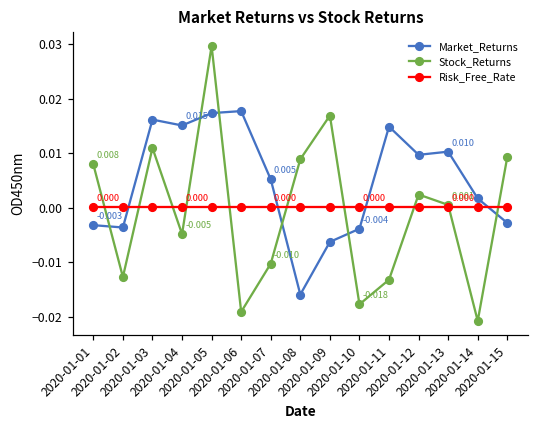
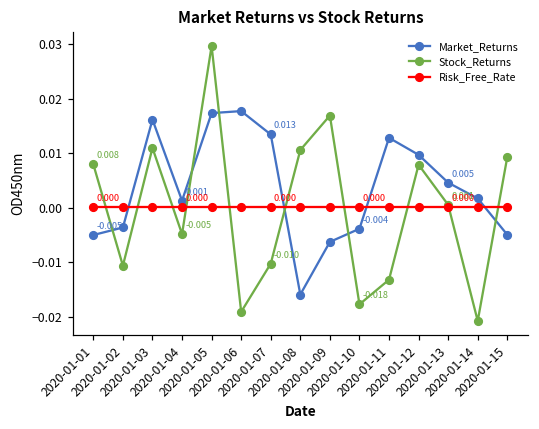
  {
    "Market_Returns": {
-     "2020-01-01": -0.003,
-     "2020-01-04": 0.015,
-     "2020-01-07": 0.005,
+     "2020-01-01": -0.005,
+     "2020-01-04": 0.001,
+     "2020-01-07": 0.013,
      "2020-01-10": -0.004,
-     "2020-01-11": 0.015,
-     "2020-01-13": 0.010,
-     "2020-01-15": -0.003
+     "2020-01-11": 0.013,
+     "2020-01-13": 0.005,
+     "2020-01-15": -0.005
    },
    "Stock_Returns": {
-     "2020-01-02": -0.013,
+     "2020-01-02": -0.011,
      "2020-01-03": 0.011,
      "2020-01-05": 0.030,
      "2020-01-06": -0.019,
-     "2020-01-08": 0.009,
+     "2020-01-08": 0.011,
      "2020-01-09": 0.017,
      "2020-01-11": -0.013,
-     "2020-01-12": 0.002,
+     "2020-01-12": 0.008,
      "2020-01-14": -0.021,
      "2020-01-15": 0.009
    },
    "Risk_Free_Rate": {
      "2020-01-01": 0.000,
      "2020-01-07": 0.000,
      "2020-01-10": 0.000
    }
  }
